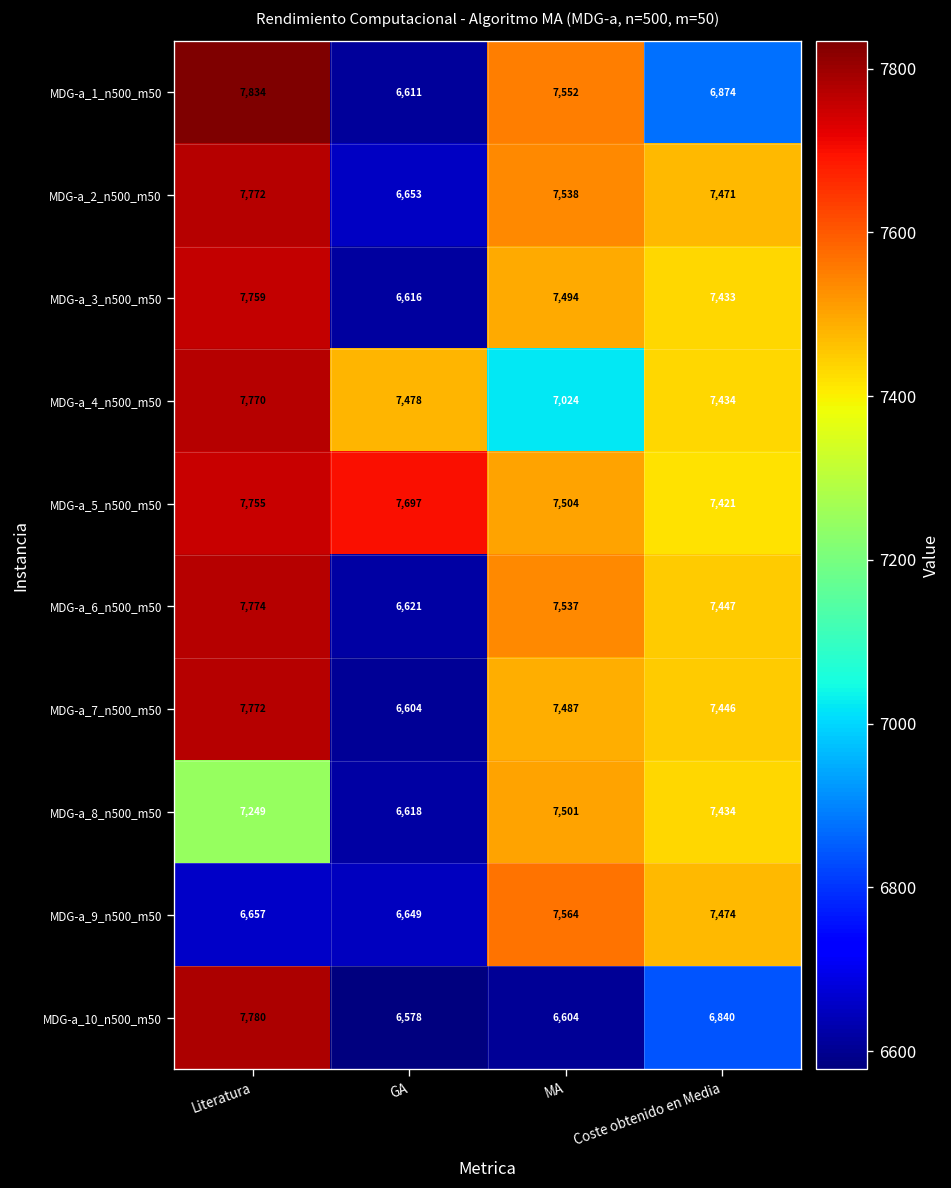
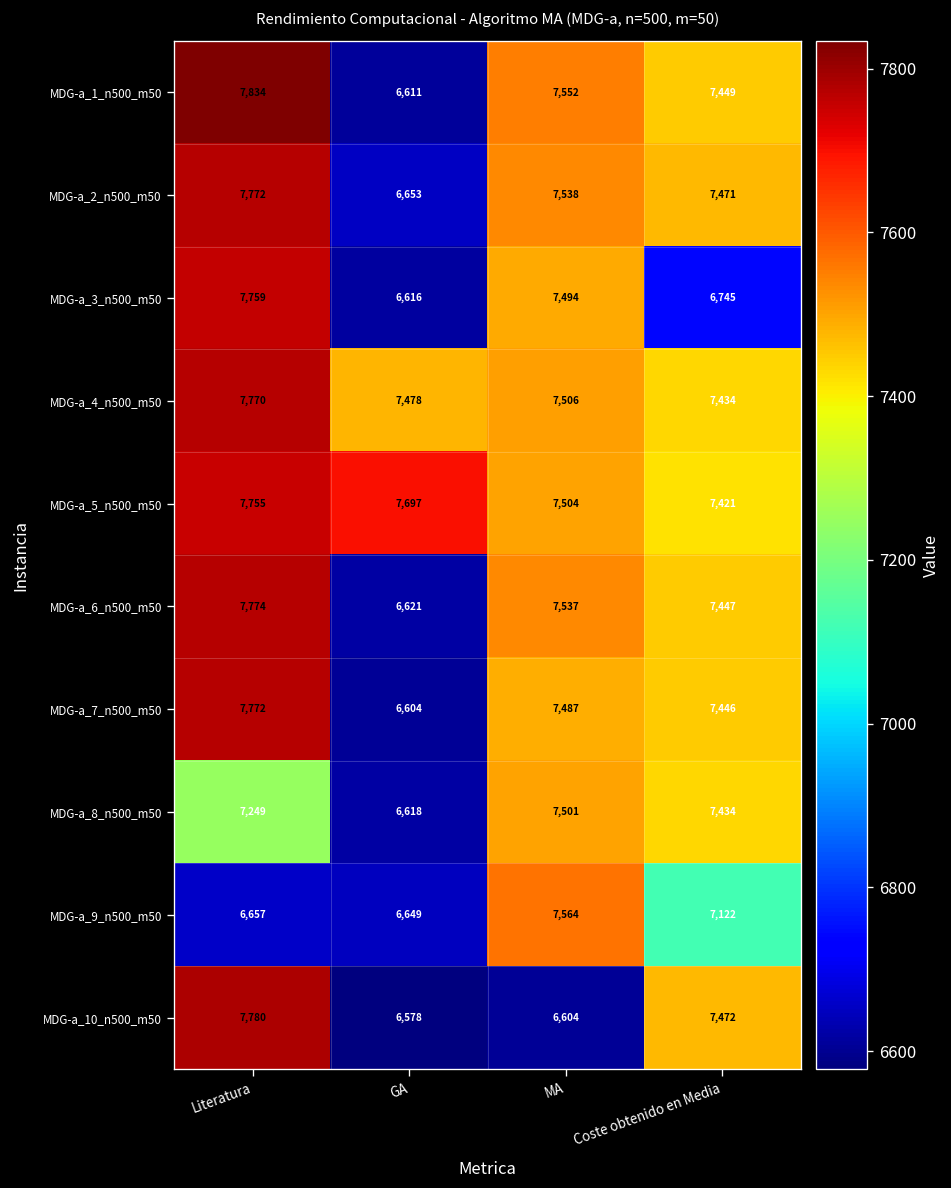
  {
    "MDG-a_1_n500_m50": {
      "Literatura": "7,834",
      "GA": "6,611",
      "MA": "7,552",
-     "Coste obtenido en Media": "6,874"
+     "Coste obtenido en Media": "7,449"
    },
    "MDG-a_2_n500_m50": {
      "Literatura": "7,772",
      "GA": "6,653",
      "MA": "7,538",
      "Coste obtenido en Media": "7,471"
    },
    "MDG-a_3_n500_m50": {
      "Literatura": "7,759",
      "GA": "6,616",
      "MA": "7,494",
-     "Coste obtenido en Media": "7,433"
+     "Coste obtenido en Media": "6,745"
    },
    "MDG-a_4_n500_m50": {
      "Literatura": "7,770",
      "GA": "7,478",
-     "MA": "7,024",
+     "MA": "7,506",
      "Coste obtenido en Media": "7,434"
    },
    "MDG-a_5_n500_m50": {
      "Literatura": "7,755",
      "GA": "7,697",
      "MA": "7,504",
      "Coste obtenido en Media": "7,421"
    },
    "MDG-a_6_n500_m50": {
      "Literatura": "7,774",
      "GA": "6,621",
      "MA": "7,537",
      "Coste obtenido en Media": "7,447"
    },
    "MDG-a_7_n500_m50": {
      "Literatura": "7,772",
      "GA": "6,604",
      "MA": "7,487",
      "Coste obtenido en Media": "7,446"
    },
    "MDG-a_8_n500_m50": {
      "Literatura": "7,249",
      "GA": "6,618",
      "MA": "7,501",
      "Coste obtenido en Media": "7,434"
    },
    "MDG-a_9_n500_m50": {
      "Literatura": "6,657",
      "GA": "6,649",
      "MA": "7,564",
-     "Coste obtenido en Media": "7,474"
+     "Coste obtenido en Media": "7,122"
    },
    "MDG-a_10_n500_m50": {
      "Literatura": "7,780",
      "GA": "6,578",
      "MA": "6,604",
-     "Coste obtenido en Media": "6,840"
+     "Coste obtenido en Media": "7,472"
    }
  }
